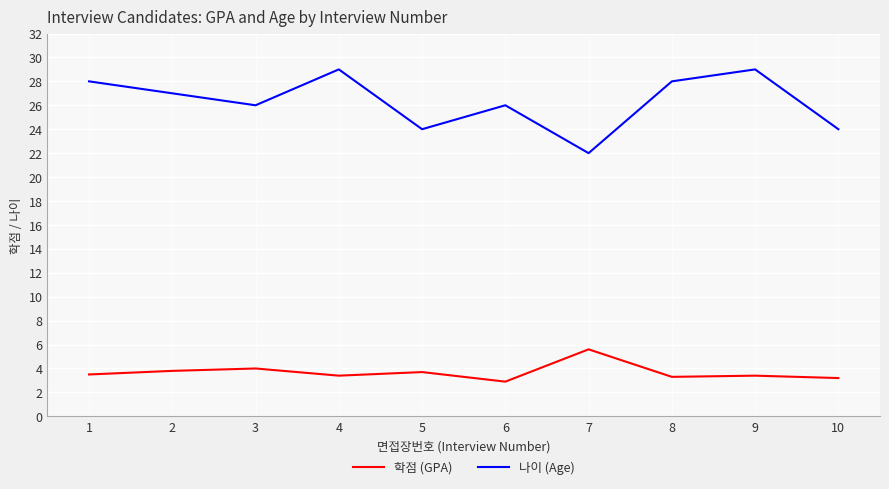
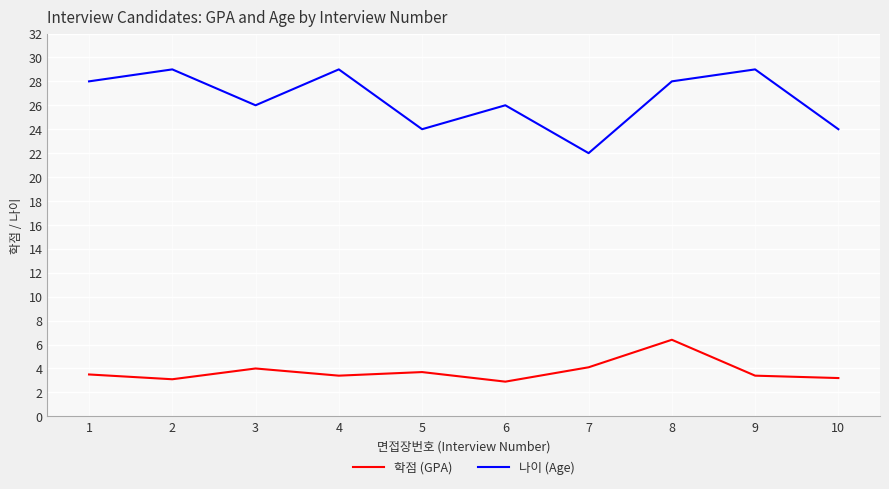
  {
    "학점 (GPA)": {
      "1": 3.5,
-     "2": 3.8,
+     "2": 3.1,
      "3": 4.0,
      "4": 3.4,
      "5": 3.7,
      "6": 2.9,
-     "7": 5.6,
-     "8": 3.3,
+     "7": 4.1,
+     "8": 6.4,
      "9": 3.4,
      "10": 3.2
    },
    "나이 (Age)": {
      "1": 28,
-     "2": 27,
+     "2": 29,
      "3": 26,
      "4": 29,
      "5": 24,
      "6": 26,
      "7": 22,
      "8": 28,
      "9": 29,
      "10": 24
    }
  }
